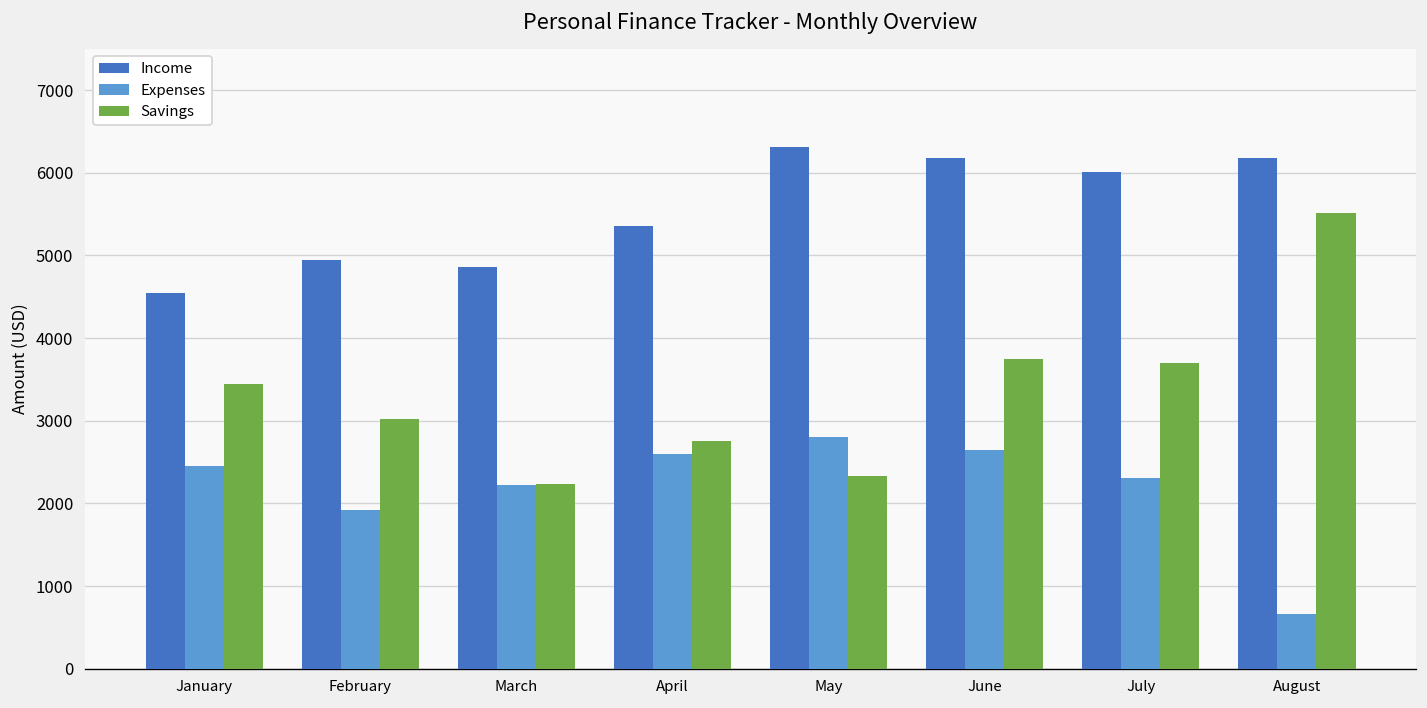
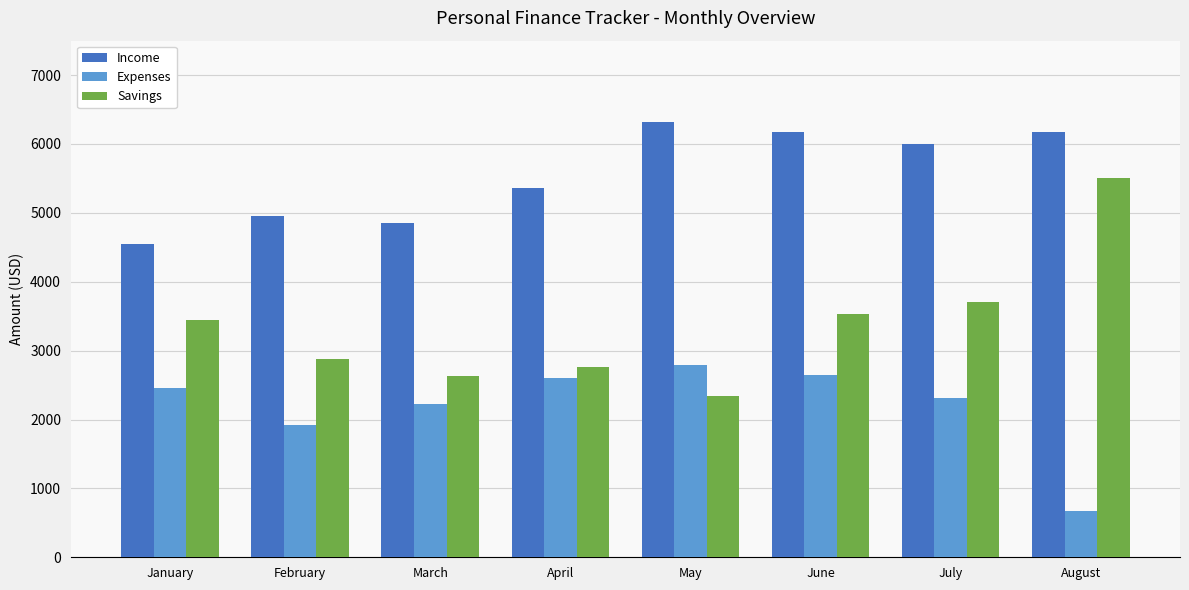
  {
    "Savings": {
      "January": 3400,
-     "February": 3000,
-     "March": 2200,
+     "February": 2900,
+     "March": 2600,
      "April": 2800,
      "May": 2300,
-     "June": 3800,
+     "June": 3500,
      "July": 3700,
      "August": 5500
    }
  }
